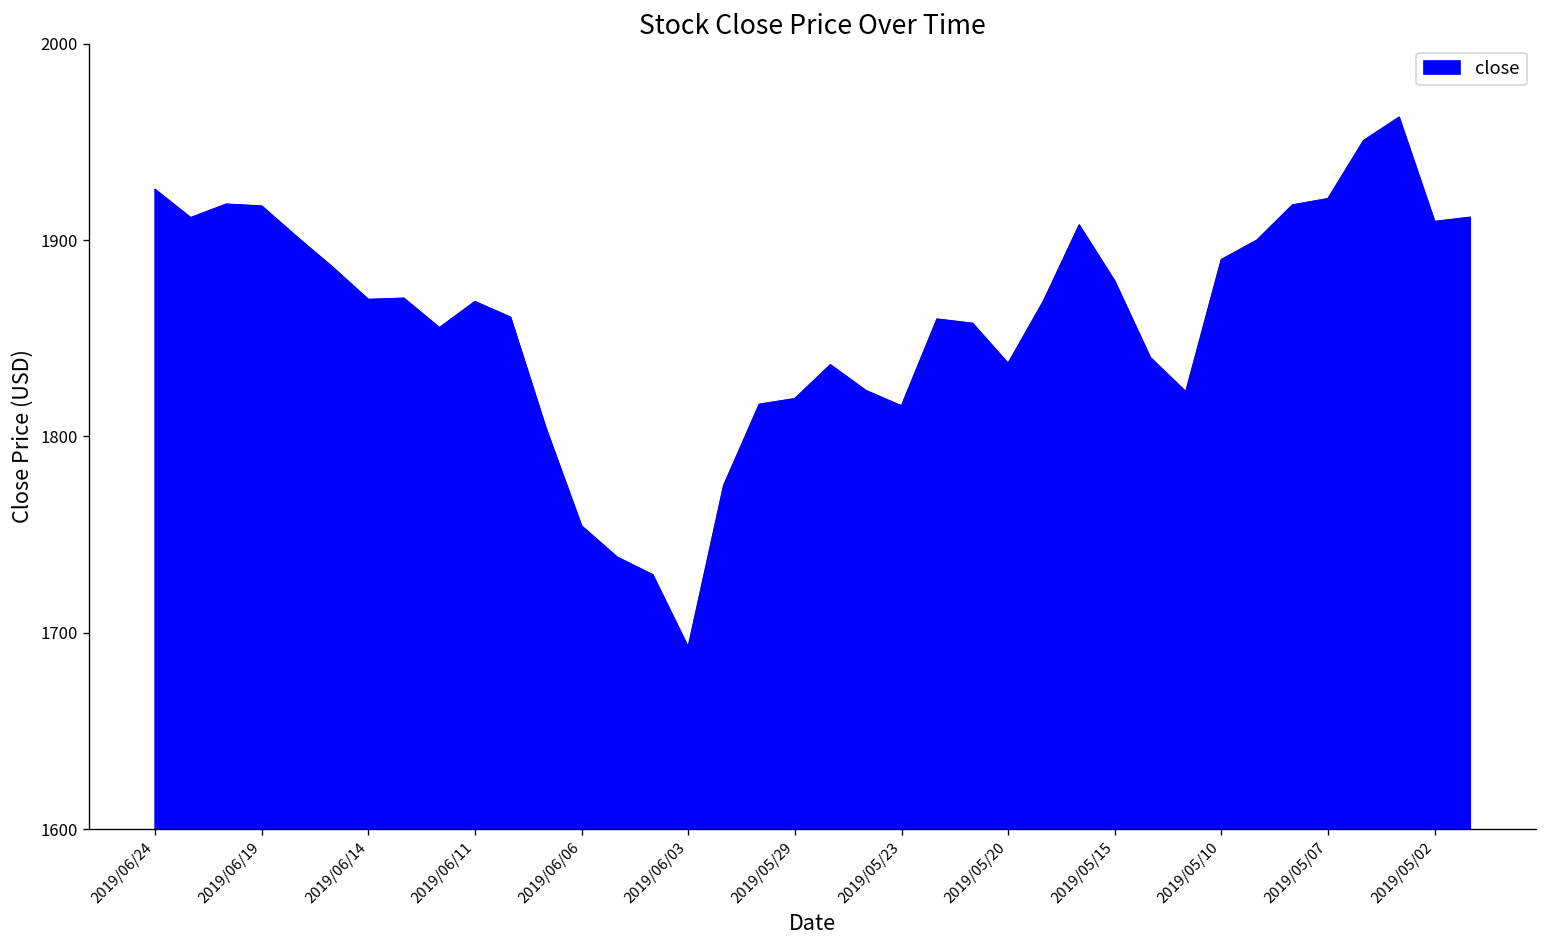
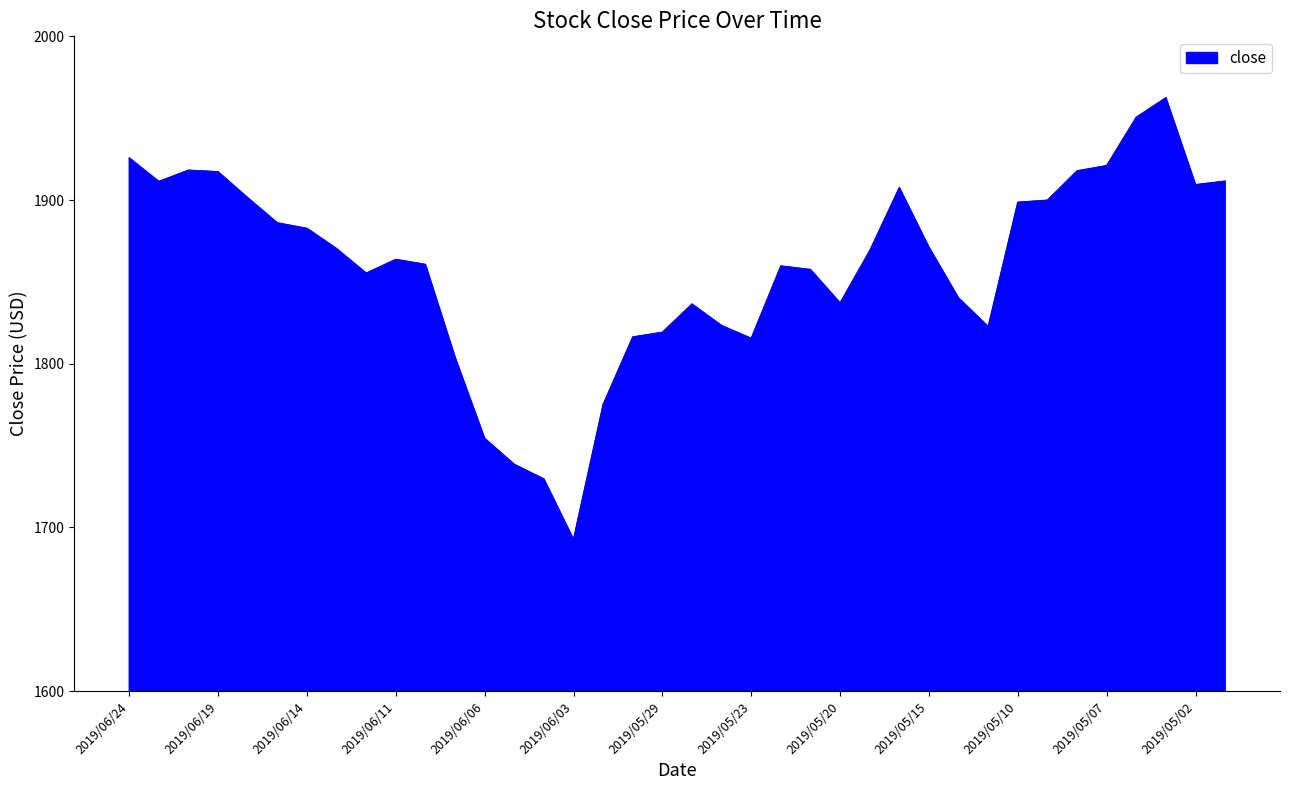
  {
    "2019/06/24": 1926,
    "2019/06/19": 1917,
-   "2019/06/14": 1870,
-   "2019/06/11": 1869,
+   "2019/06/14": 1883,
+   "2019/06/11": 1864,
    "2019/06/06": 1754,
    "2019/06/03": 1693,
    "2019/05/29": 1819,
    "2019/05/23": 1815,
    "2019/05/20": 1837,
-   "2019/05/15": 1879,
-   "2019/05/10": 1890,
+   "2019/05/15": 1871,
+   "2019/05/10": 1899,
    "2019/05/07": 1921,
    "2019/05/02": 1909
  }
